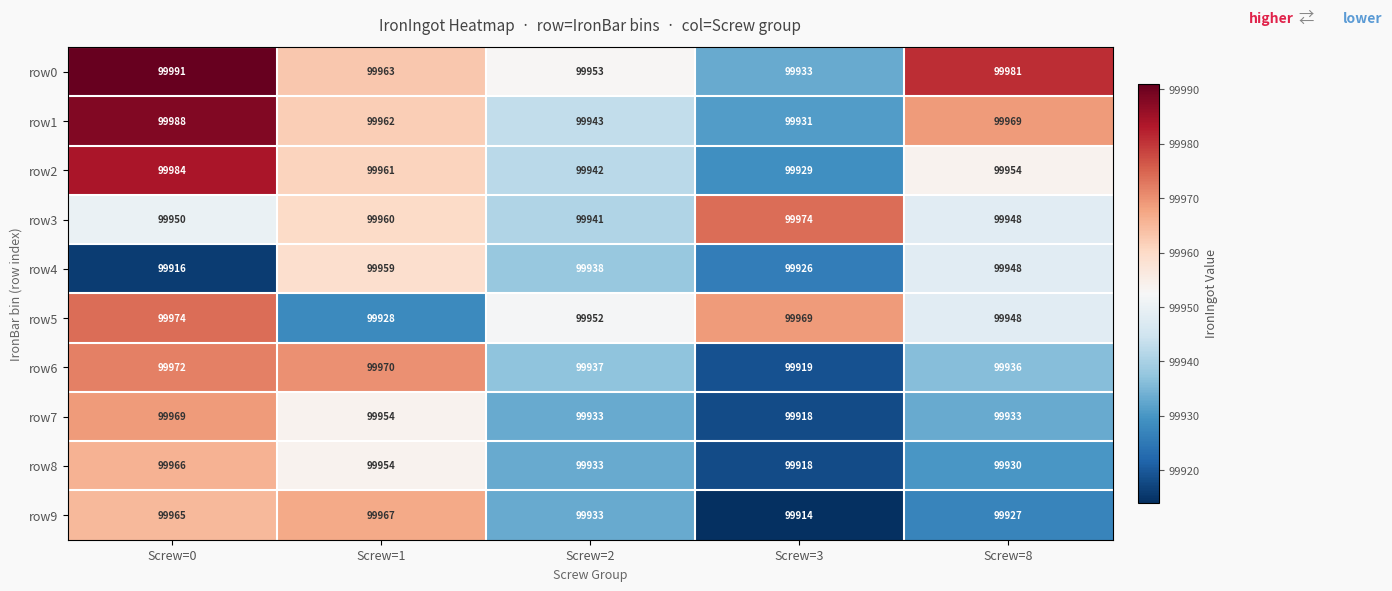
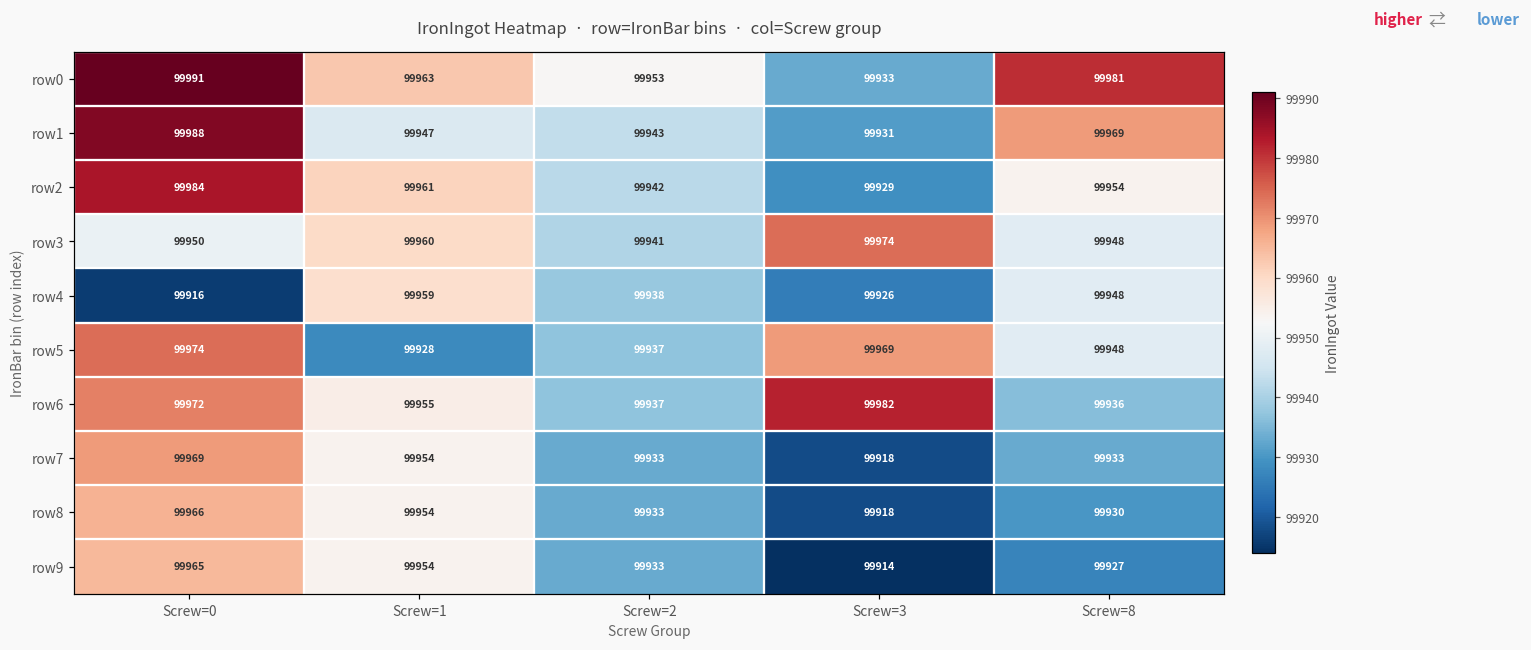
  {
    "row0": {
      "Screw=0": 99991,
      "Screw=1": 99963,
      "Screw=2": 99953,
      "Screw=3": 99933,
      "Screw=8": 99981
    },
    "row1": {
      "Screw=0": 99988,
-     "Screw=1": 99962,
+     "Screw=1": 99947,
      "Screw=2": 99943,
      "Screw=3": 99931,
      "Screw=8": 99969
    },
    "row2": {
      "Screw=0": 99984,
      "Screw=1": 99961,
      "Screw=2": 99942,
      "Screw=3": 99929,
      "Screw=8": 99954
    },
    "row3": {
      "Screw=0": 99950,
      "Screw=1": 99960,
      "Screw=2": 99941,
      "Screw=3": 99974,
      "Screw=8": 99948
    },
    "row4": {
      "Screw=0": 99916,
      "Screw=1": 99959,
      "Screw=2": 99938,
      "Screw=3": 99926,
      "Screw=8": 99948
    },
    "row5": {
      "Screw=0": 99974,
      "Screw=1": 99928,
-     "Screw=2": 99952,
+     "Screw=2": 99937,
      "Screw=3": 99969,
      "Screw=8": 99948
    },
    "row6": {
      "Screw=0": 99972,
-     "Screw=1": 99970,
+     "Screw=1": 99955,
      "Screw=2": 99937,
-     "Screw=3": 99919,
+     "Screw=3": 99982,
      "Screw=8": 99936
    },
    "row7": {
      "Screw=0": 99969,
      "Screw=1": 99954,
      "Screw=2": 99933,
      "Screw=3": 99918,
      "Screw=8": 99933
    },
    "row8": {
      "Screw=0": 99966,
      "Screw=1": 99954,
      "Screw=2": 99933,
      "Screw=3": 99918,
      "Screw=8": 99930
    },
    "row9": {
      "Screw=0": 99965,
-     "Screw=1": 99967,
+     "Screw=1": 99954,
      "Screw=2": 99933,
      "Screw=3": 99914,
      "Screw=8": 99927
    }
  }
